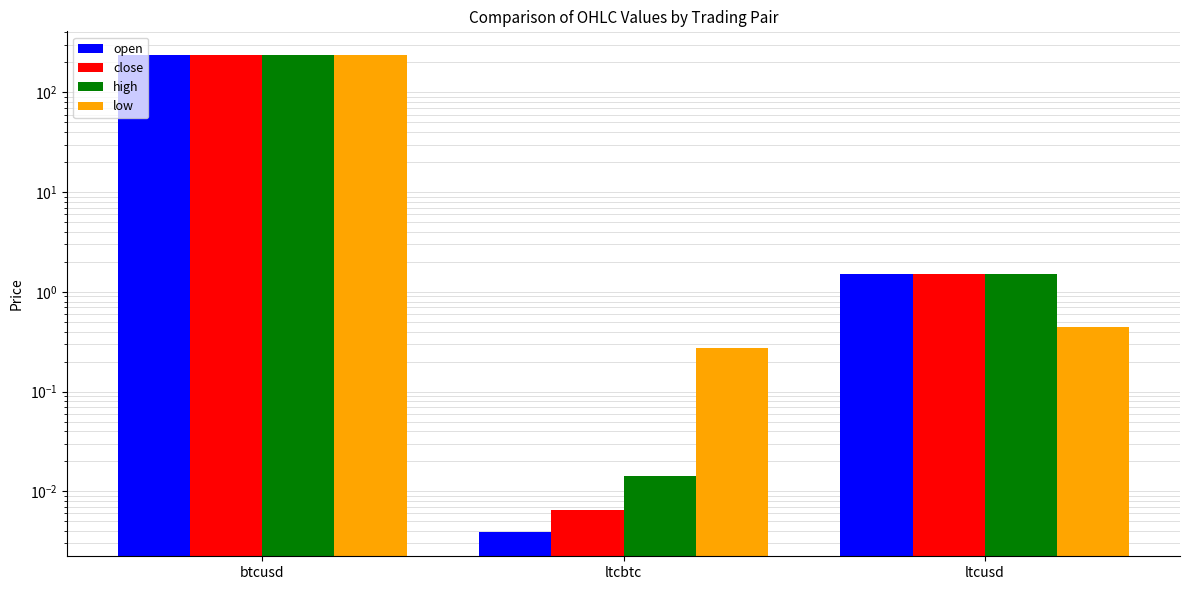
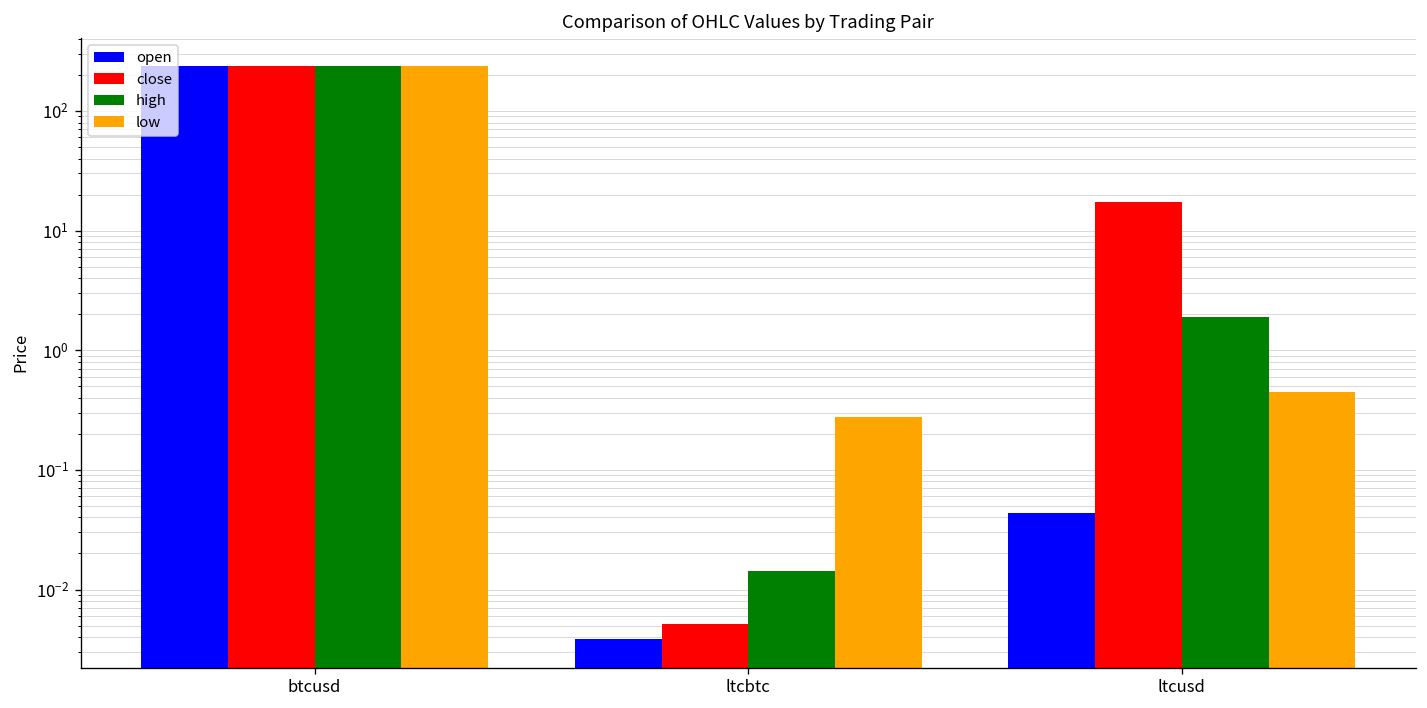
  {
    "open": {
      "btcusd": 240,
      "ltcbtc": 0.0039,
-     "ltcusd": 1.5
+     "ltcusd": 0.04
    },
    "close": {
      "btcusd": 240,
-     "ltcbtc": 0.006,
-     "ltcusd": 1.5
+     "ltcbtc": 0.005,
+     "ltcusd": 17
    },
    "high": {
      "btcusd": 240,
      "ltcbtc": 0.014,
-     "ltcusd": 1.5
+     "ltcusd": 1.9
    },
    "low": {
      "btcusd": 240,
      "ltcbtc": 0.28,
      "ltcusd": 0.4
    }
  }
